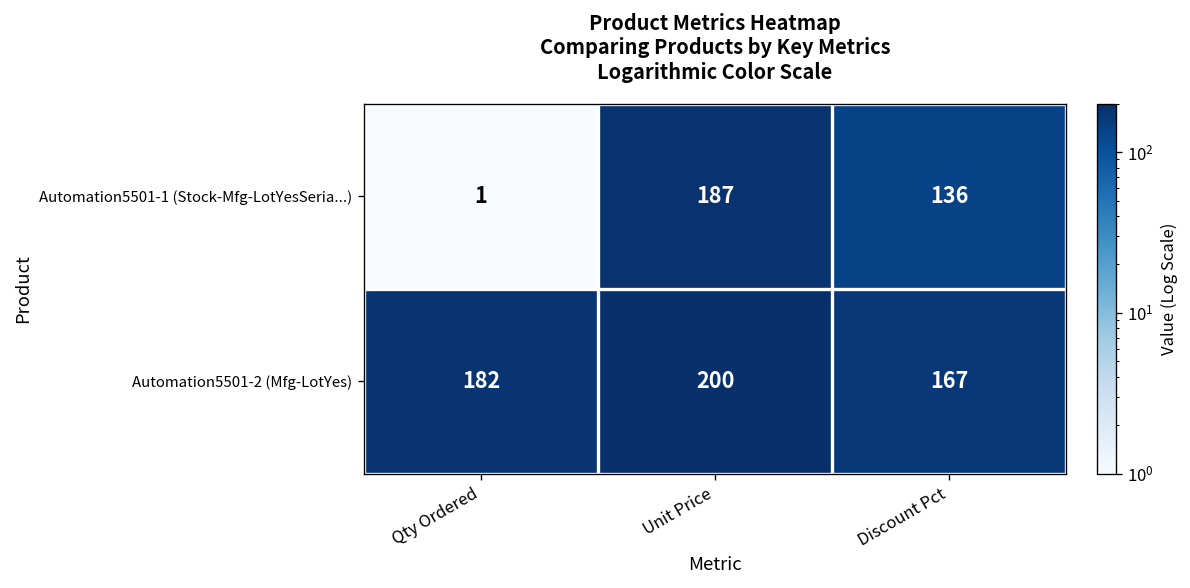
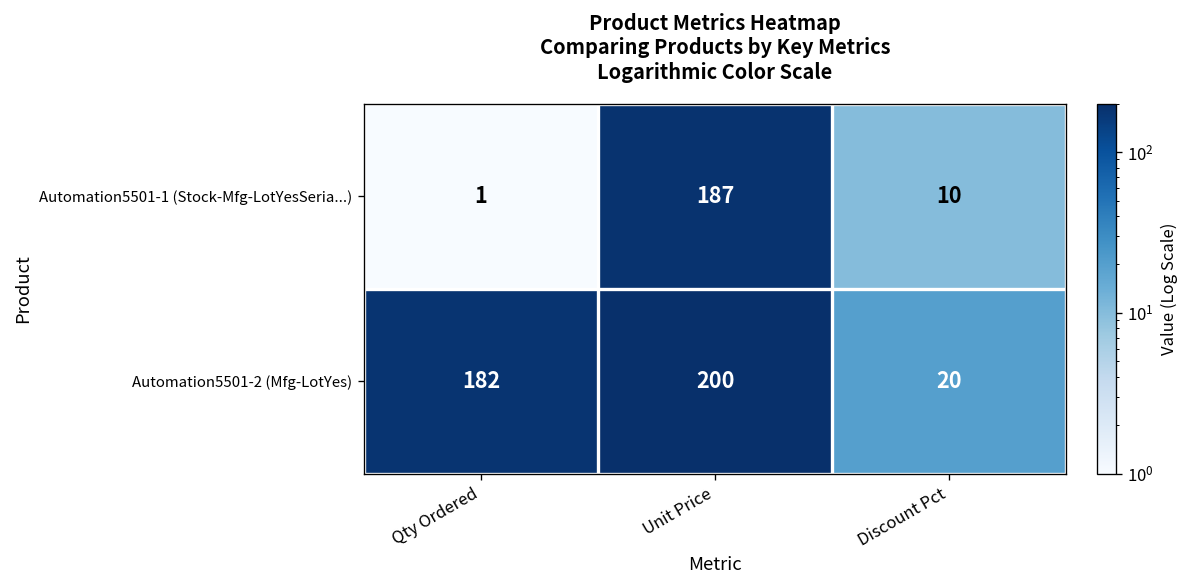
  {
    "Automation5501-1 (Stock-Mfg-LotYesSeria...)": {
      "Qty Ordered": 1,
      "Unit Price": 187,
-     "Discount Pct": 136
+     "Discount Pct": 10
    },
    "Automation5501-2 (Mfg-LotYes)": {
      "Qty Ordered": 182,
      "Unit Price": 200,
-     "Discount Pct": 167
+     "Discount Pct": 20
    }
  }
